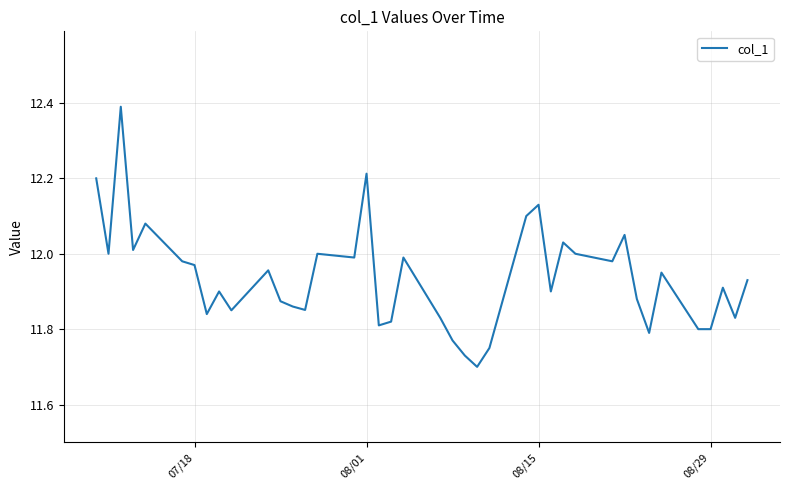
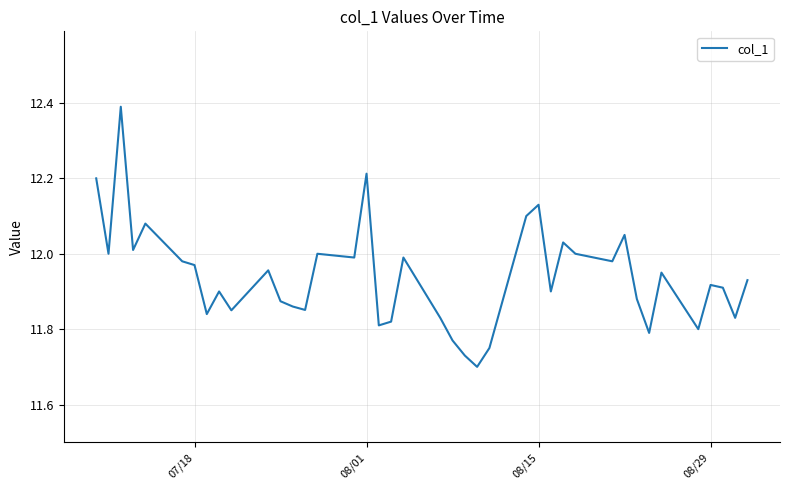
  {
    "07/18": 11.97,
    "08/01": 12.21,
    "08/15": 12.13,
-   "08/29": 11.80
+   "08/29": 11.92
  }
